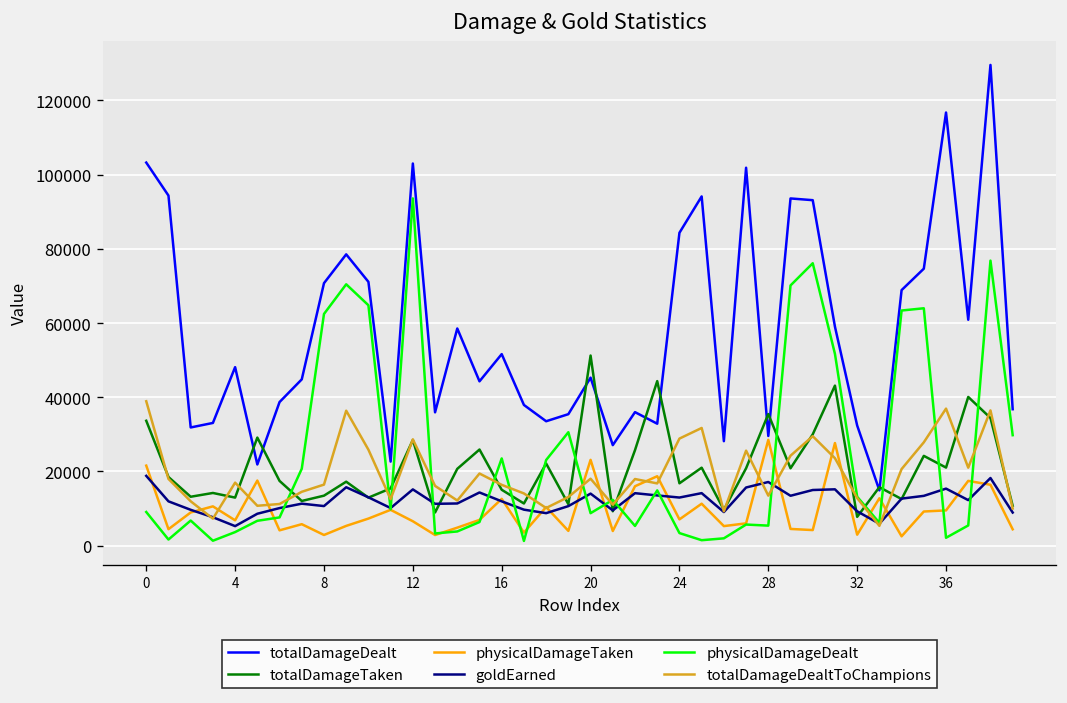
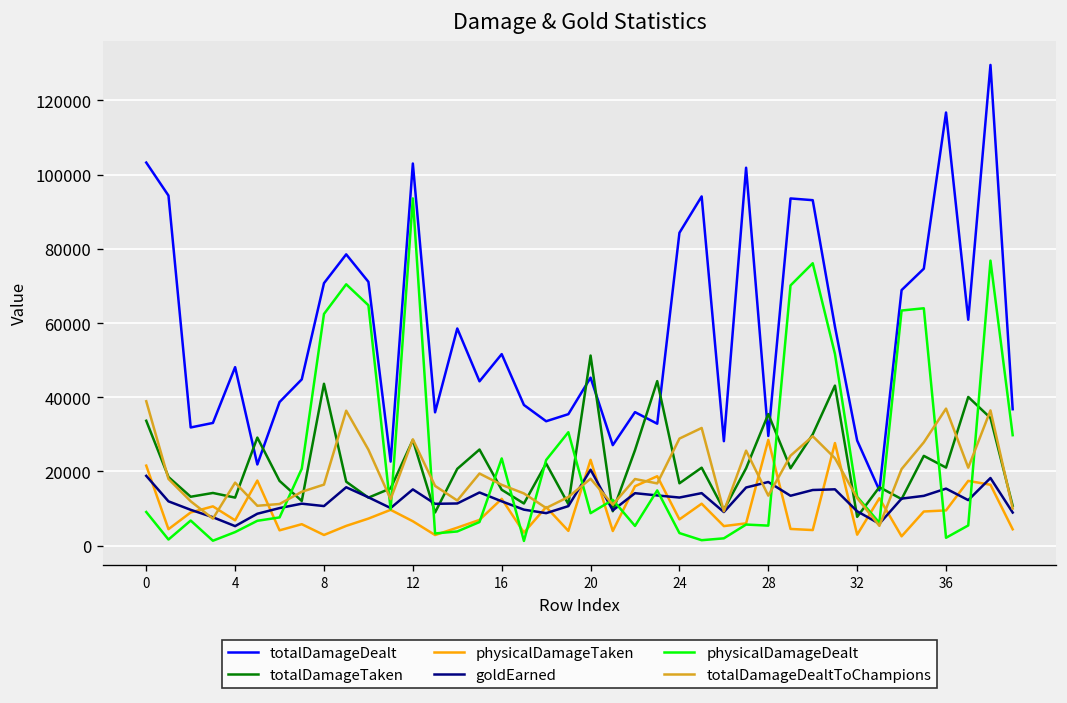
  {
    "totalDamageDealt": {
      "0": 103000,
      "4": 48000,
      "8": 71000,
      "12": 103000,
      "16": 52000,
      "20": 45000,
      "24": 84000,
      "28": 30000,
-     "32": 32000,
+     "32": 28000,
      "36": 117000
    },
    "totalDamageTaken": {
      "0": 34000,
      "4": 13000,
-     "8": 13000,
+     "8": 44000,
      "16": 15000,
      "20": 51000,
      "24": 17000,
      "28": 35000,
      "32": 8000,
      "36": 21000
    },
    "goldEarned": {
      "0": 19000,
      "4": 5000,
      "8": 11000,
      "12": 15000,
-     "20": 14000,
+     "20": 20000,
      "24": 13000,
      "28": 17000,
      "32": 9000,
      "36": 15000
    },
    "physicalDamageDealt": {
      "0": 9000,
      "4": 4000,
      "8": 62000,
      "12": 94000,
      "16": 24000,
      "20": 9000,
      "24": 3000,
      "28": 5000,
      "36": 2000
    }
  }
